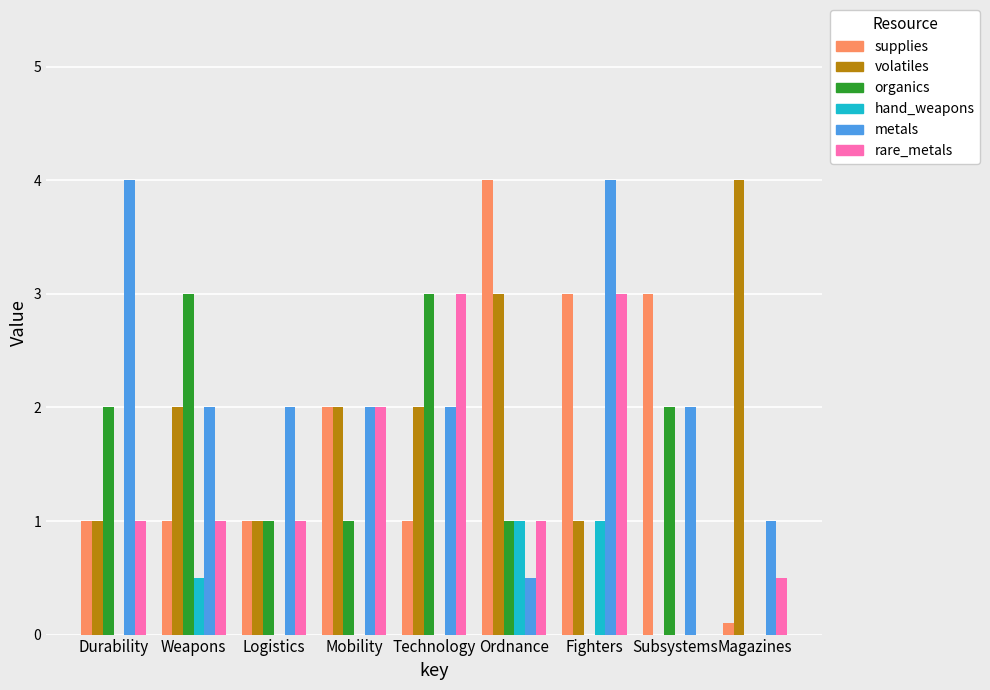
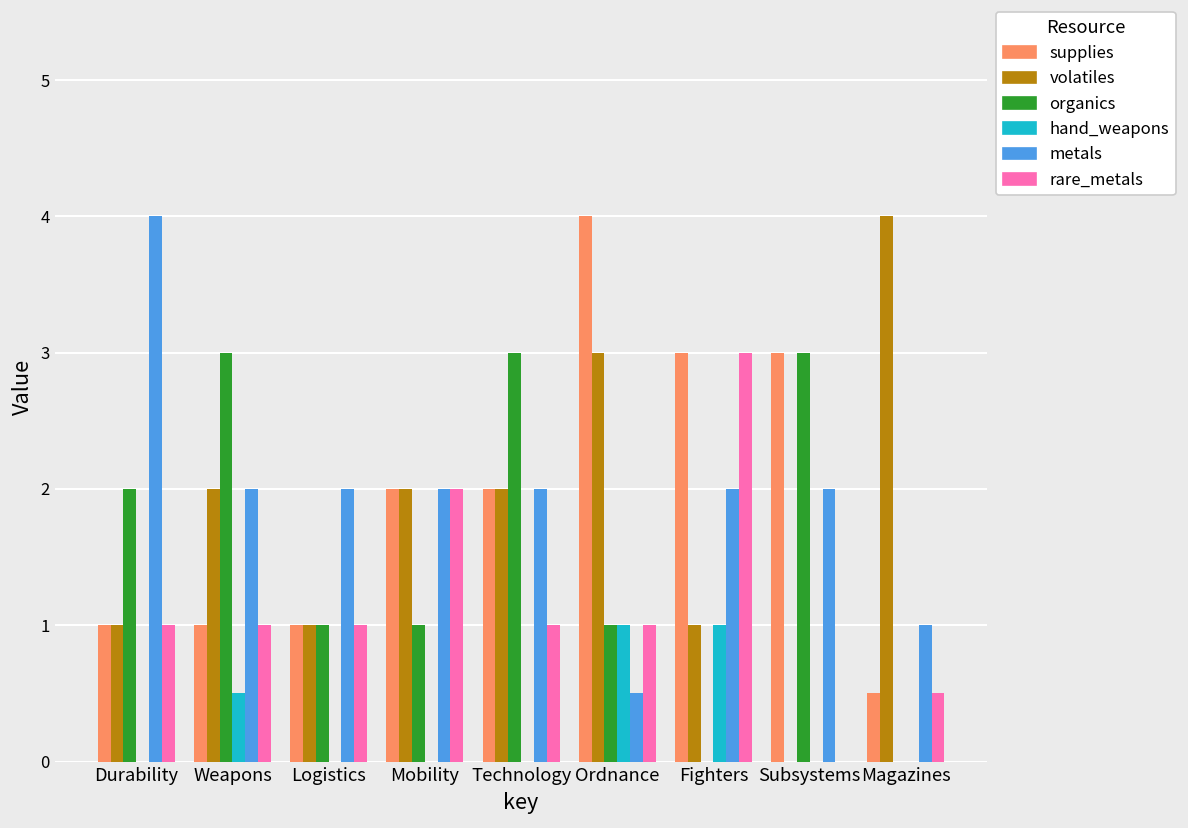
  {
    "supplies": {
      "Durability": 1.0,
      "Weapons": 1.0,
      "Logistics": 1.0,
      "Mobility": 2.0,
-     "Technology": 1,
+     "Technology": 2,
      "Ordnance": 4.0,
      "Fighters": 3.0,
      "Subsystems": 3.0,
-     "Magazines": 0.1
+     "Magazines": 0.5
    },
    "volatiles": {
      "Durability": 1.0,
      "Weapons": 2.0,
      "Logistics": 1.0,
      "Mobility": 2.0,
      "Technology": 2.0,
      "Ordnance": 3.0,
      "Fighters": 1.0,
      "Subsystems": 0.0,
      "Magazines": 4.0
    },
    "organics": {
      "Durability": 2,
      "Weapons": 3,
      "Logistics": 1,
      "Mobility": 1,
      "Technology": 3,
      "Ordnance": 1,
      "Fighters": 0,
-     "Subsystems": 2,
+     "Subsystems": 3,
      "Magazines": 0
    },
    "hand_weapons": {
      "Durability": 0.0,
      "Weapons": 0.5,
      "Logistics": 0.0,
      "Mobility": 0.0,
      "Technology": 0.0,
      "Ordnance": 1.0,
      "Fighters": 1.0,
      "Subsystems": 0.0,
      "Magazines": 0.0
    },
    "metals": {
      "Durability": 4,
      "Weapons": 2,
      "Logistics": 2,
      "Mobility": 2,
      "Technology": 2,
      "Ordnance": 0.50,
-     "Fighters": 4,
+     "Fighters": 2,
      "Subsystems": 2,
      "Magazines": 1
    },
    "rare_metals": {
      "Durability": 1,
      "Weapons": 1,
      "Logistics": 1,
      "Mobility": 2,
-     "Technology": 3,
+     "Technology": 1,
      "Ordnance": 1,
      "Fighters": 3,
      "Subsystems": 0,
      "Magazines": 0.50
    }
  }
